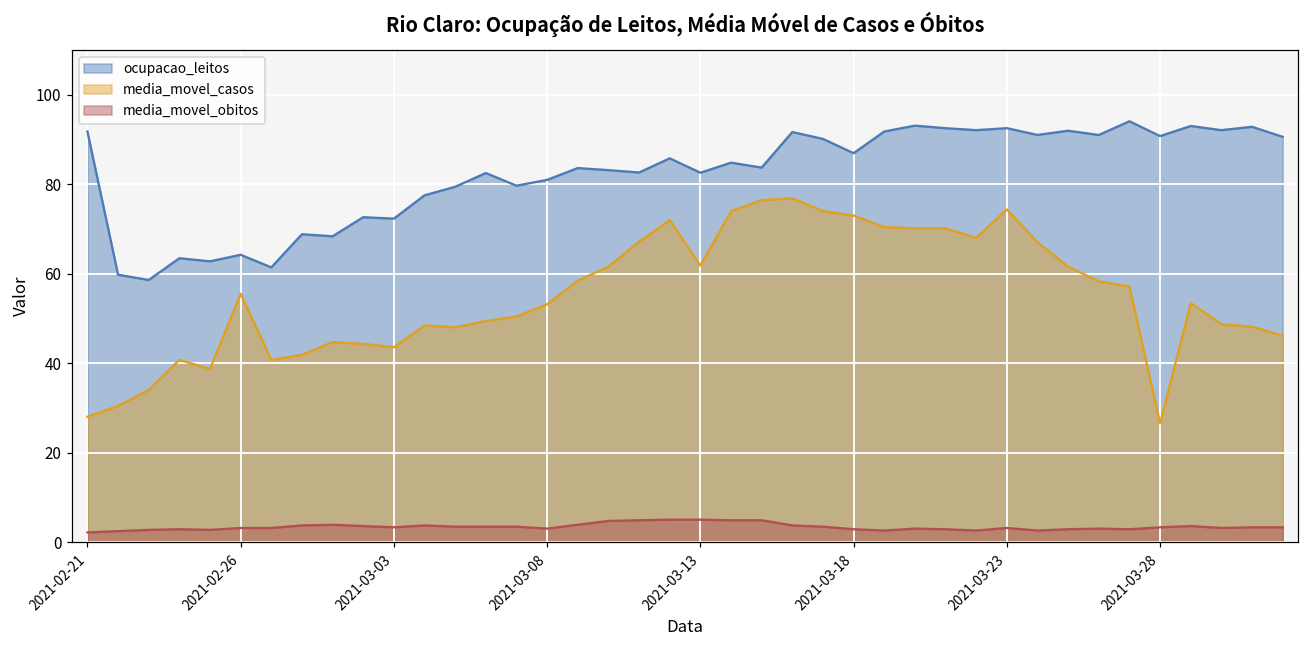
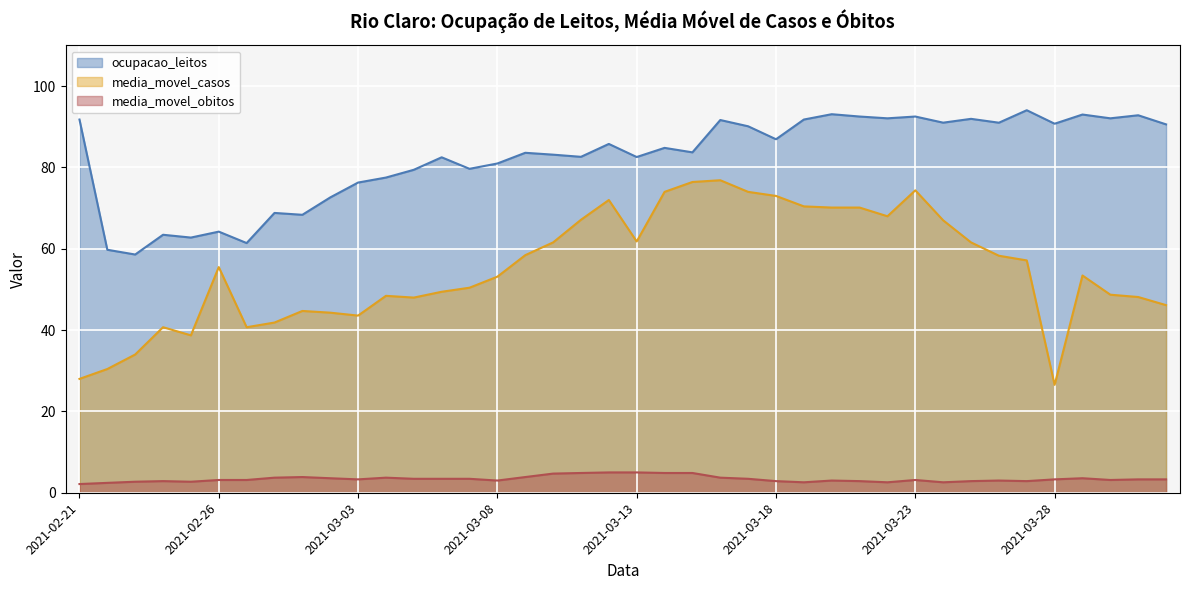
  {
    "ocupacao_leitos": {
      "2021-02-21": 92,
      "2021-02-26": 64,
-     "2021-03-03": 72,
+     "2021-03-03": 76,
      "2021-03-08": 81,
      "2021-03-13": 83,
      "2021-03-18": 87,
      "2021-03-23": 93,
      "2021-03-28": 91
    },
    "media_movel_casos": {
      "2021-02-21": 28,
      "2021-02-26": 56,
      "2021-03-03": 44,
      "2021-03-08": 53,
      "2021-03-13": 62,
      "2021-03-18": 73,
      "2021-03-23": 74,
      "2021-03-28": 27
    },
    "media_movel_obitos": {
      "2021-02-21": 2,
      "2021-02-26": 3,
      "2021-03-03": 3,
      "2021-03-08": 3,
      "2021-03-13": 5,
      "2021-03-18": 3,
      "2021-03-23": 3,
      "2021-03-28": 3
    }
  }
